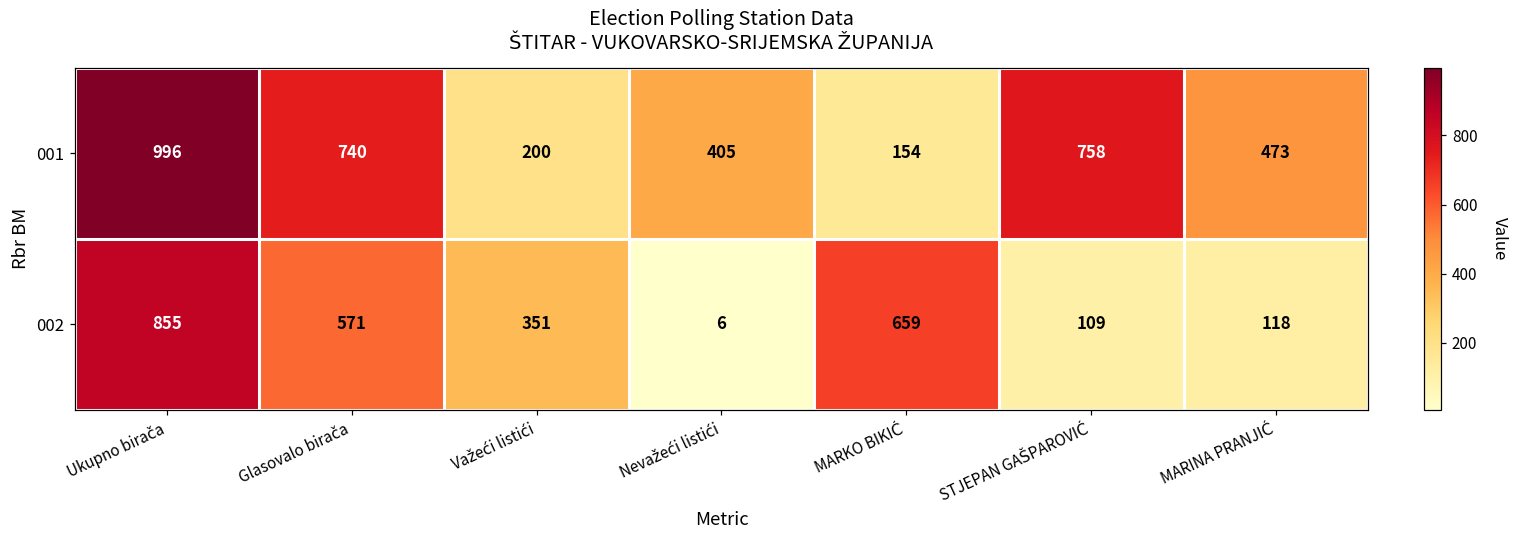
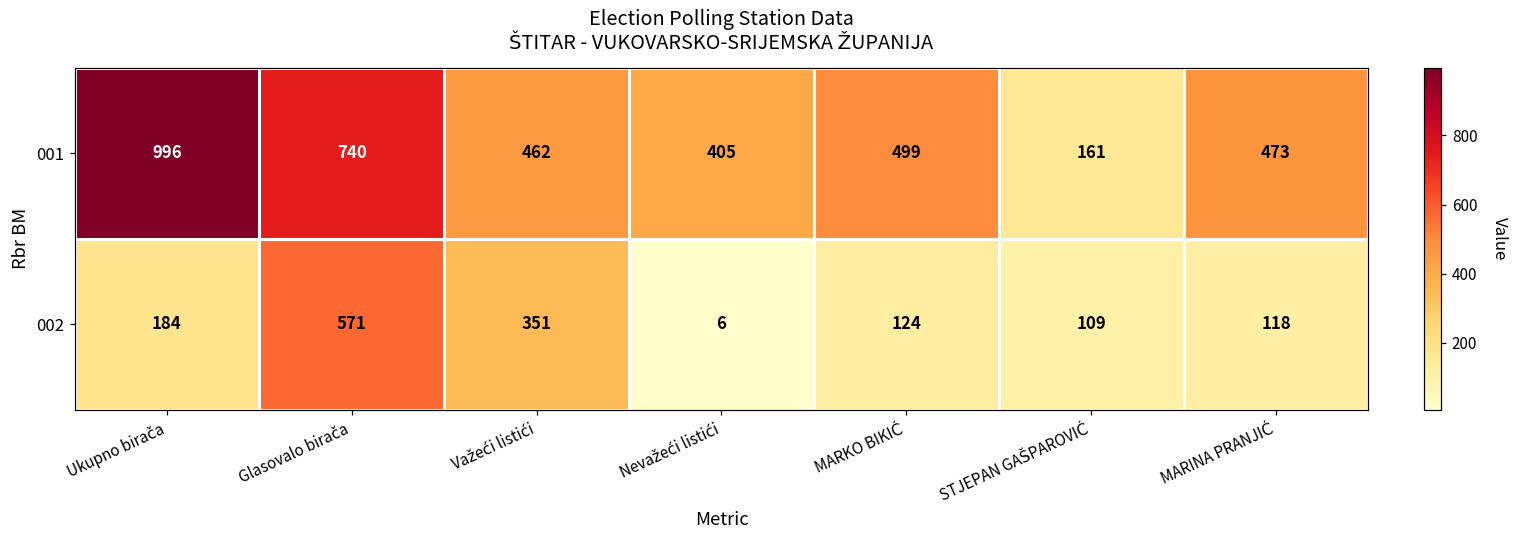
  {
    "001": {
      "Ukupno birača": 996,
      "Glasovalo birača": 740,
-     "Važeći listići": 200,
+     "Važeći listići": 462,
      "Nevažeći listići": 405,
-     "MARKO BIKIĆ": 154,
-     "STJEPAN GAŠPAROVIĆ": 758,
+     "MARKO BIKIĆ": 499,
+     "STJEPAN GAŠPAROVIĆ": 161,
      "MARINA PRANJIĆ": 473
    },
    "002": {
-     "Ukupno birača": 855,
+     "Ukupno birača": 184,
      "Glasovalo birača": 571,
      "Važeći listići": 351,
      "Nevažeći listići": 6,
-     "MARKO BIKIĆ": 659,
+     "MARKO BIKIĆ": 124,
      "STJEPAN GAŠPAROVIĆ": 109,
      "MARINA PRANJIĆ": 118
    }
  }
